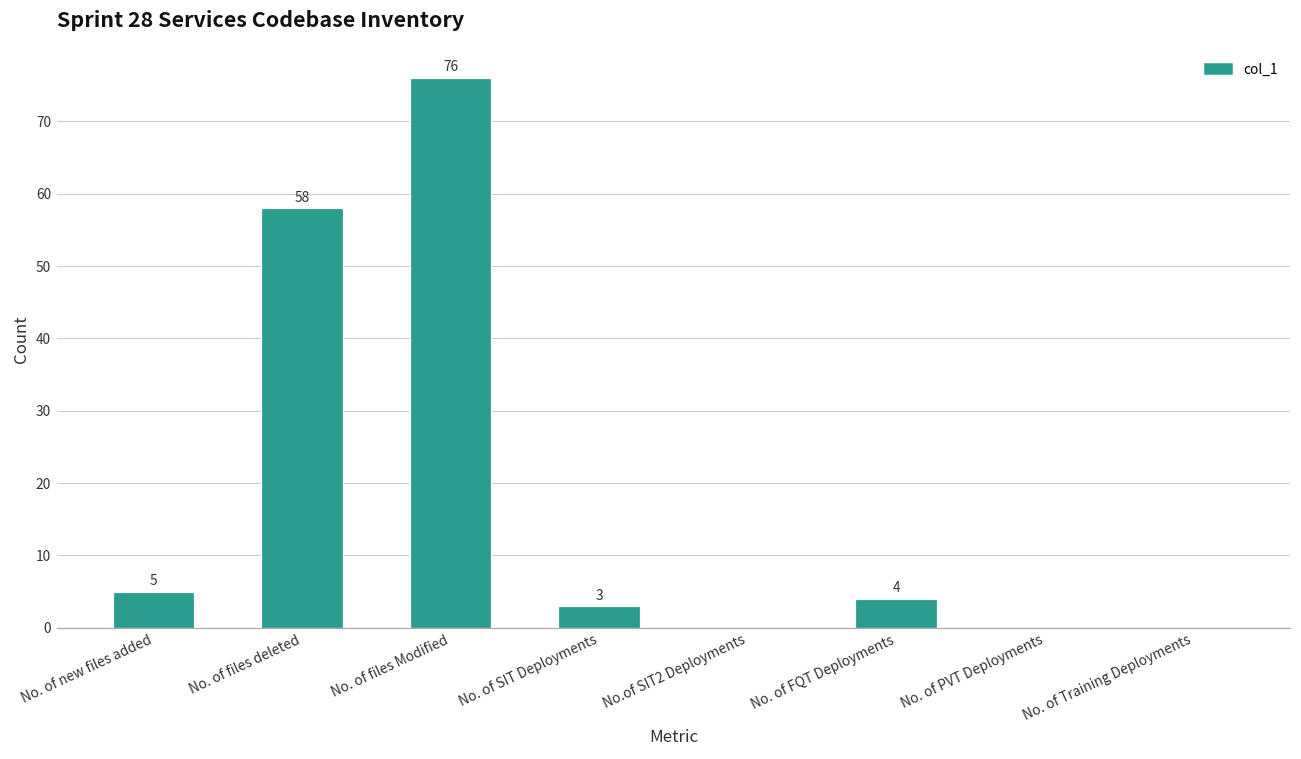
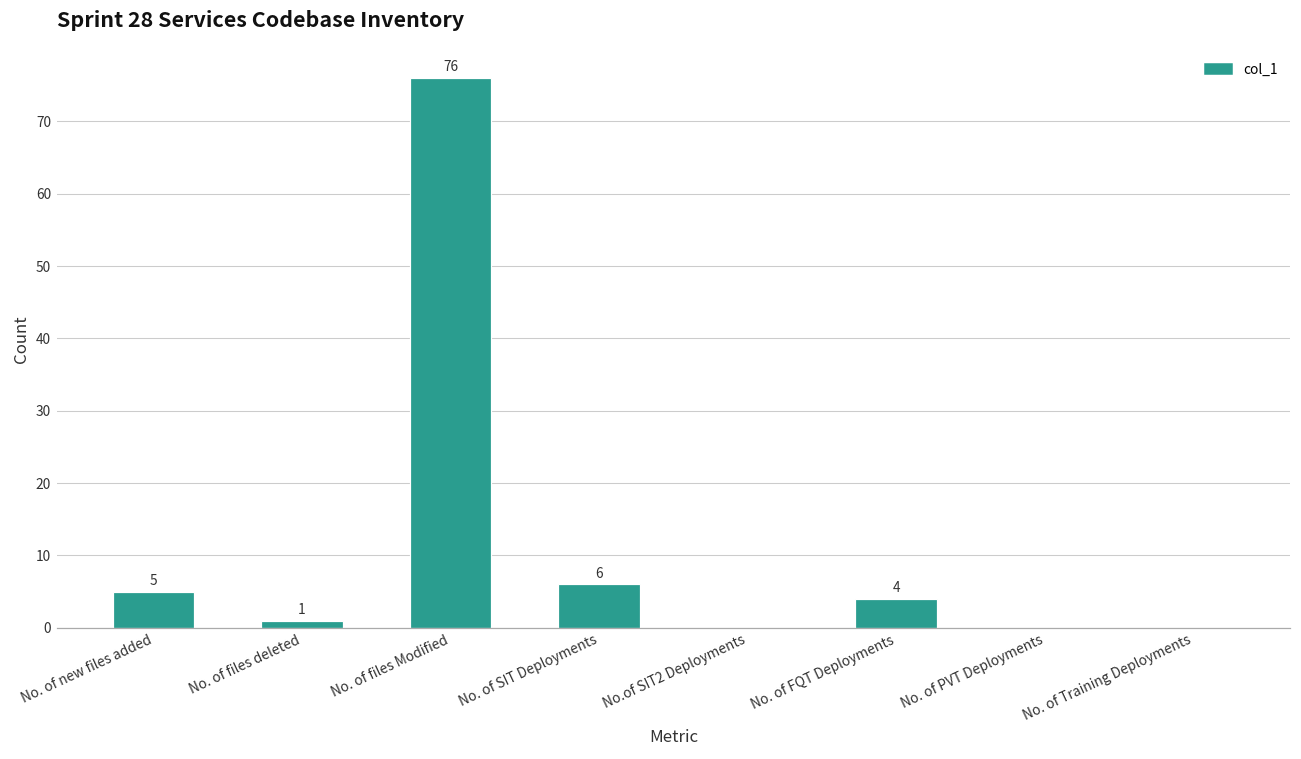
  {
    "No. of new files added": 5,
-   "No. of files deleted": 58,
+   "No. of files deleted": 1,
    "No. of files Modified": 76,
-   "No. of SIT Deployments": 3,
+   "No. of SIT Deployments": 6,
    "No. of FQT Deployments": 4
  }
